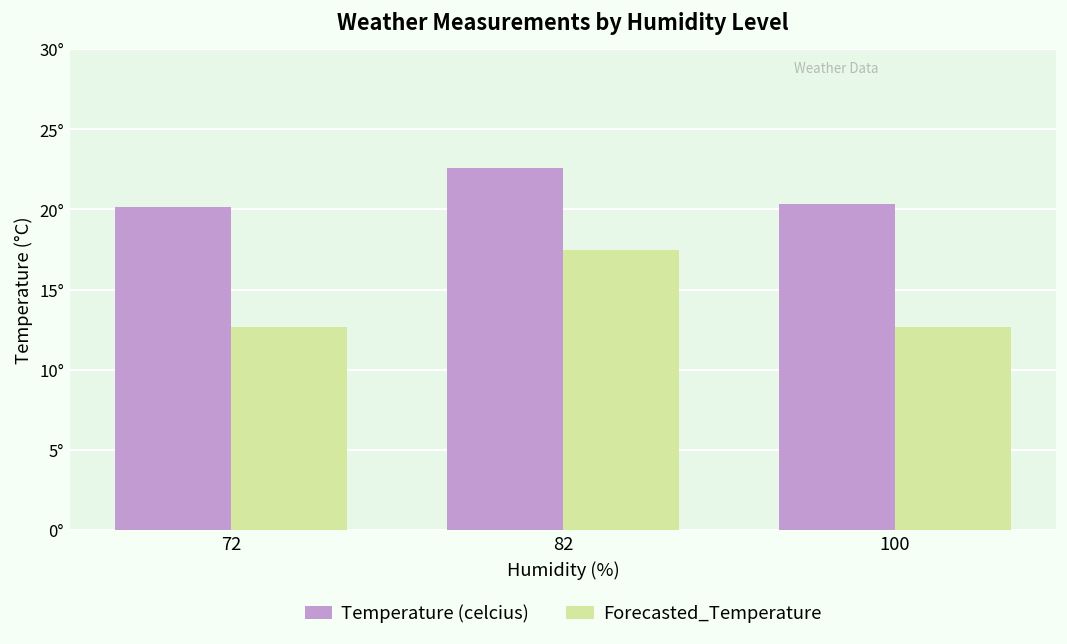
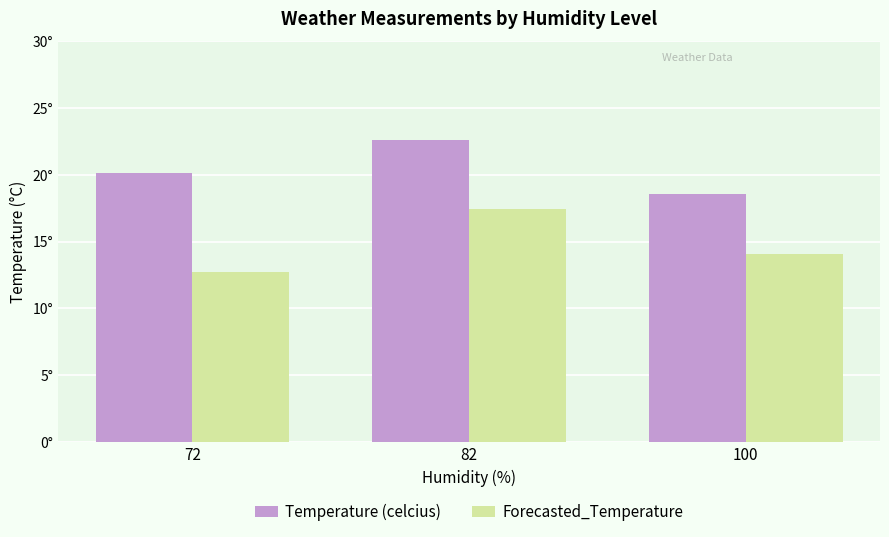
  {
    "Temperature (celcius)": {
      "72": "20.1°",
      "82": "22.6°",
-     "100": "20.4°"
+     "100": "18.6°"
    },
    "Forecasted_Temperature": {
      "72": "12.7°",
      "82": "17.5°",
-     "100": "12.7°"
+     "100": "14.0°"
    }
  }
